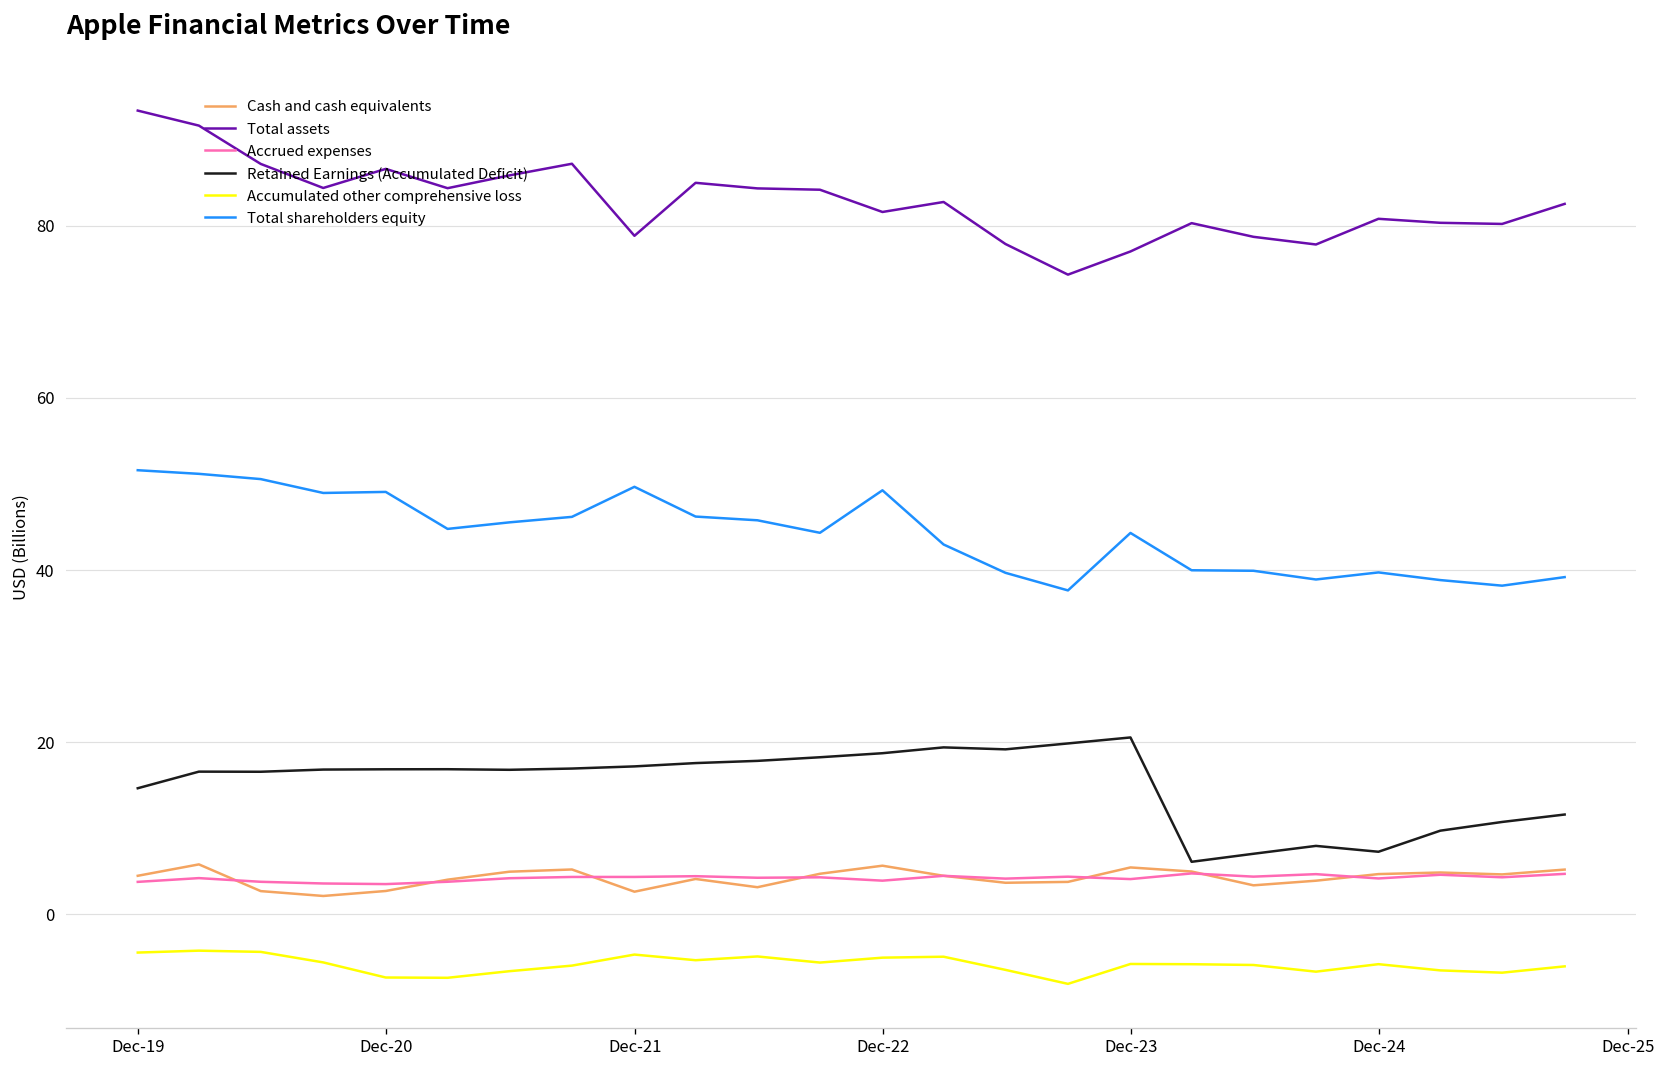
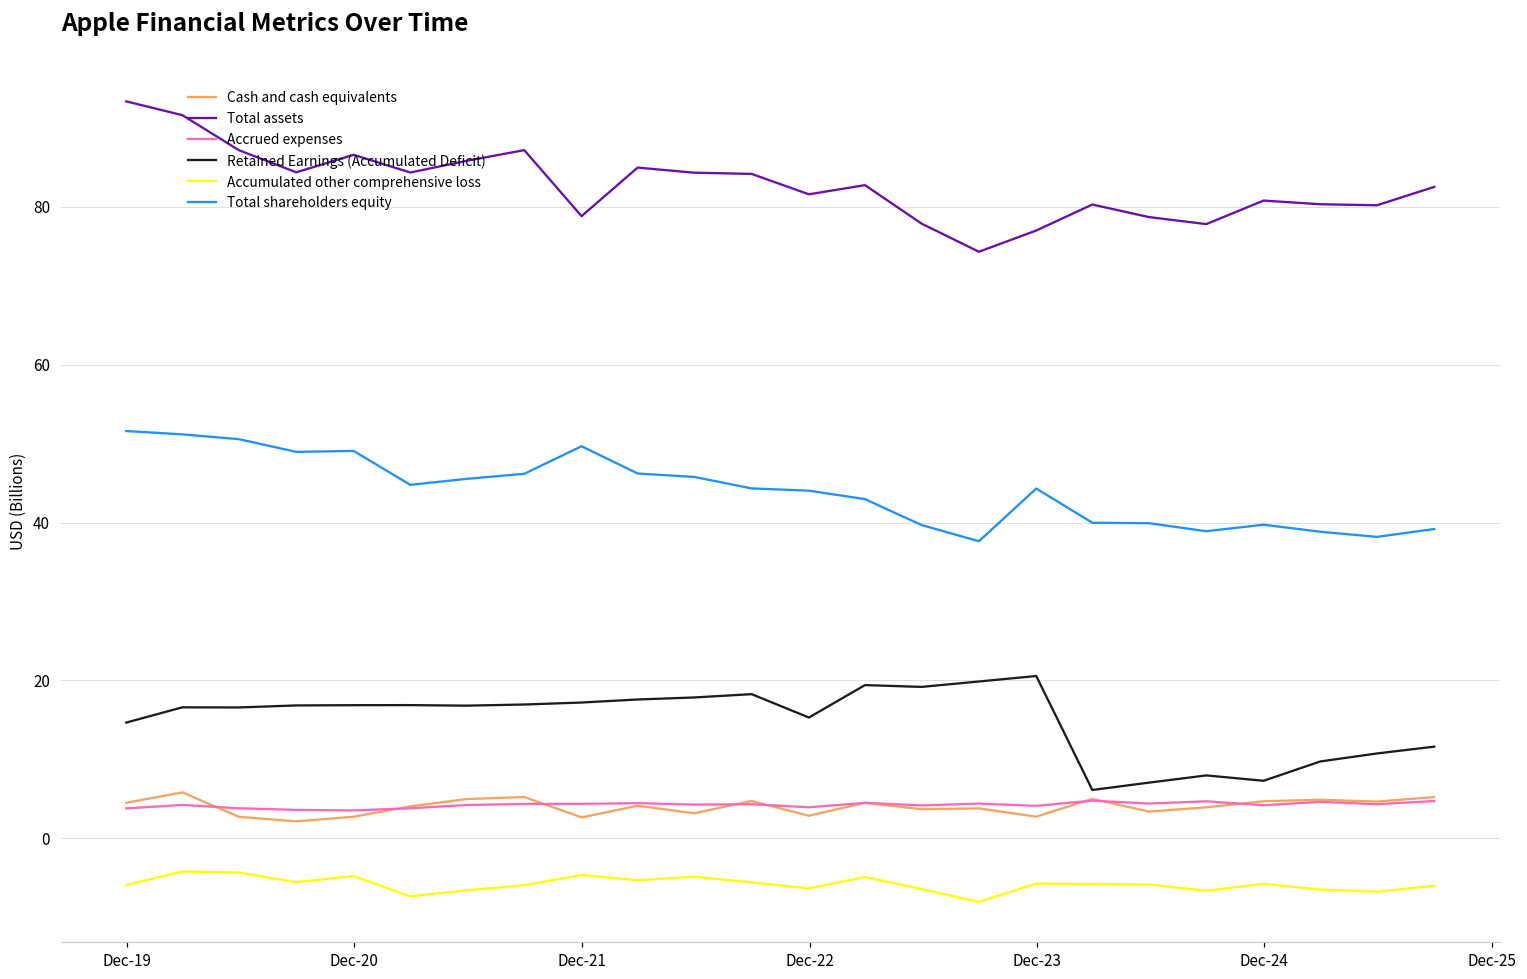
  {
    "Cash and cash equivalents": {
      "Dec-19": 4,
      "Dec-20": 3,
      "Dec-21": 3,
-     "Dec-22": 6,
-     "Dec-23": 5,
+     "Dec-22": 3,
+     "Dec-23": 3,
      "Dec-24": 5
    },
    "Total assets": {
      "Dec-19": 93,
      "Dec-20": 87,
      "Dec-21": 79,
      "Dec-22": 82,
      "Dec-23": 77,
      "Dec-24": 81
    },
    "Accrued expenses": {
      "Dec-19": 4,
      "Dec-20": 4,
      "Dec-21": 4,
      "Dec-22": 4,
      "Dec-23": 4,
      "Dec-24": 4
    },
    "Retained Earnings (Accumulated Deficit)": {
      "Dec-19": 15,
      "Dec-20": 17,
      "Dec-21": 17,
-     "Dec-22": 19,
+     "Dec-22": 15,
      "Dec-23": 21,
      "Dec-24": 7
    },
    "Accumulated other comprehensive loss": {
-     "Dec-19": -4,
-     "Dec-20": -7,
+     "Dec-19": -6,
+     "Dec-20": -5,
      "Dec-21": -5,
-     "Dec-22": -5,
+     "Dec-22": -6,
      "Dec-23": -6,
      "Dec-24": -6
    },
    "Total shareholders equity": {
      "Dec-19": 52,
      "Dec-20": 49,
      "Dec-21": 50,
-     "Dec-22": 49,
+     "Dec-22": 44,
      "Dec-23": 44,
      "Dec-24": 40
    }
  }
